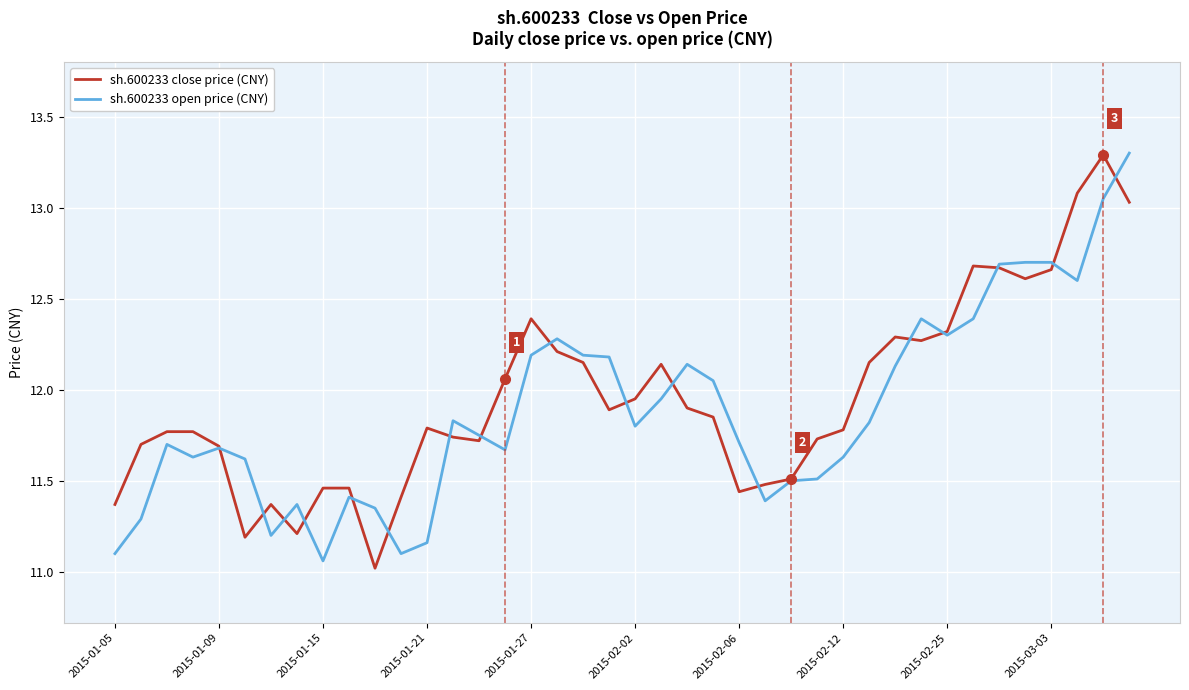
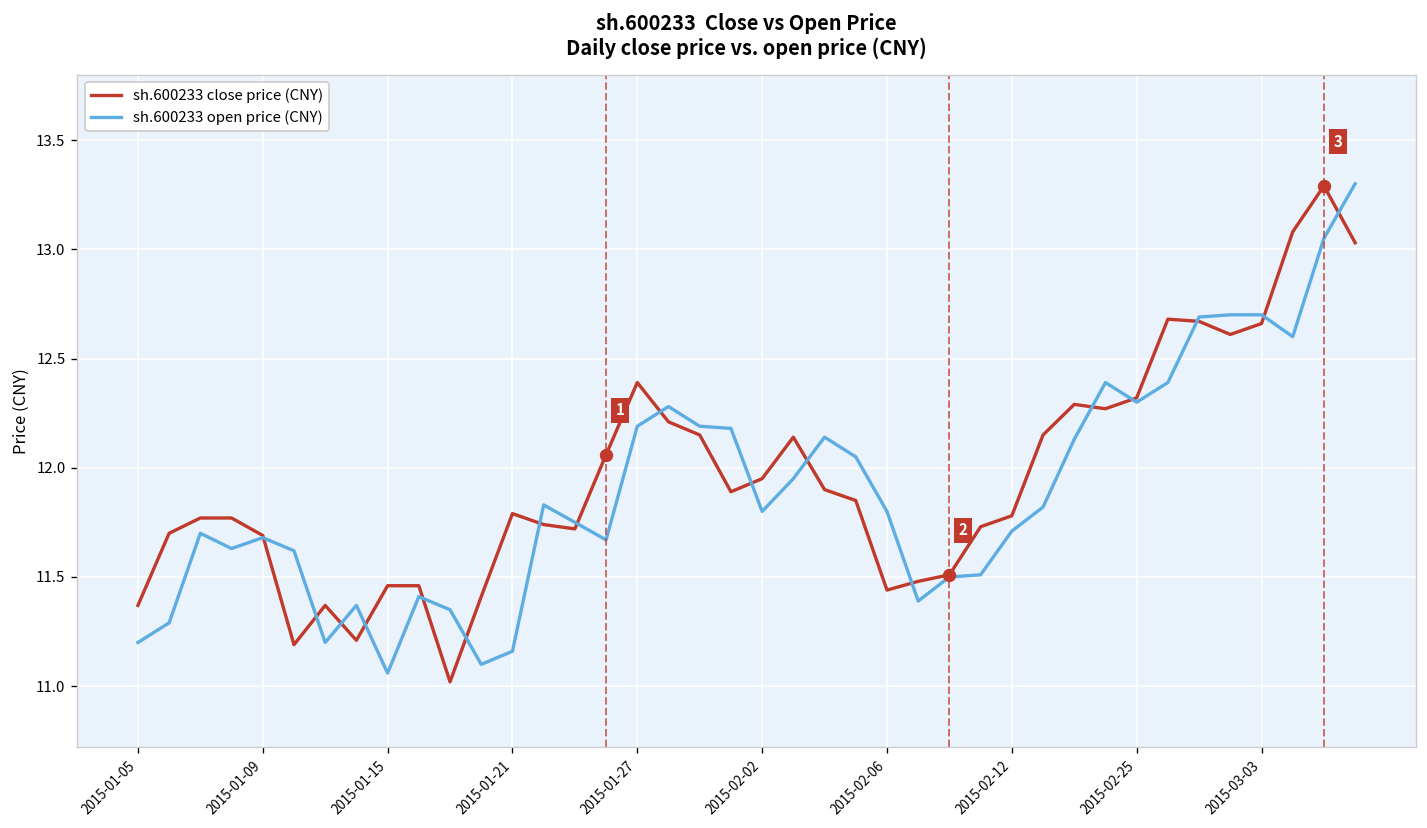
  {
    "sh.600233 open price (CNY)": {
-     "2015-01-05": 11.1,
+     "2015-01-05": 11.2,
      "2015-01-15": 11.06,
      "2015-01-21": 11.16,
      "2015-02-02": 11.80,
-     "2015-02-06": 11.71,
-     "2015-02-12": 11.63,
+     "2015-02-06": 11.80,
+     "2015-02-12": 11.71,
      "2015-02-25": 12.30,
      "2015-03-03": 12.70
    }
  }
